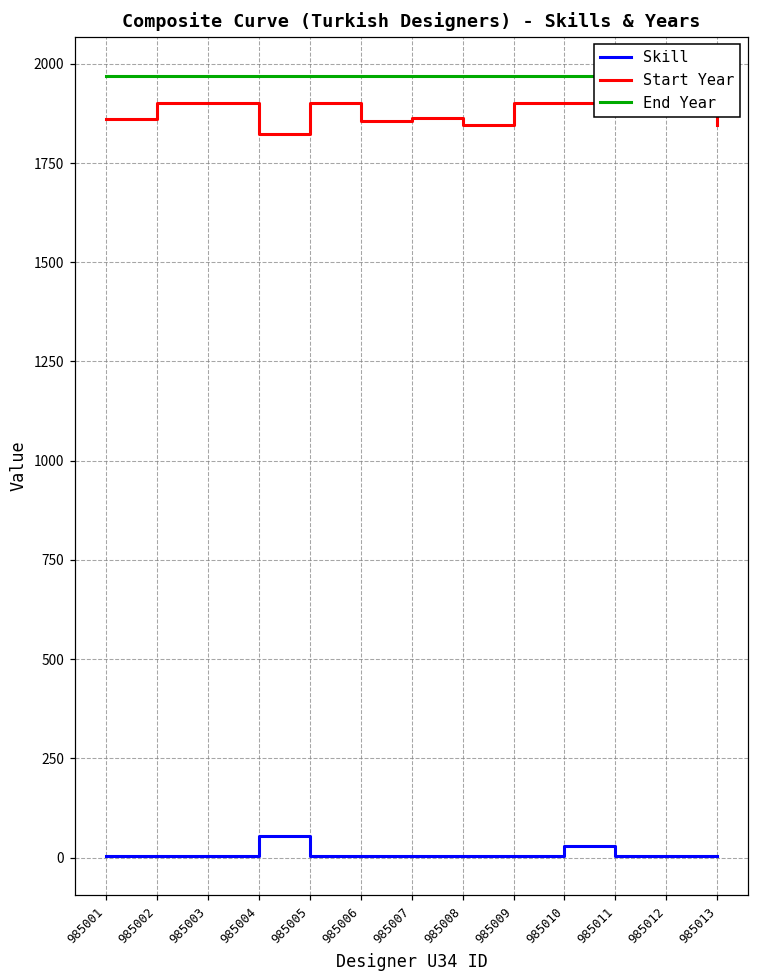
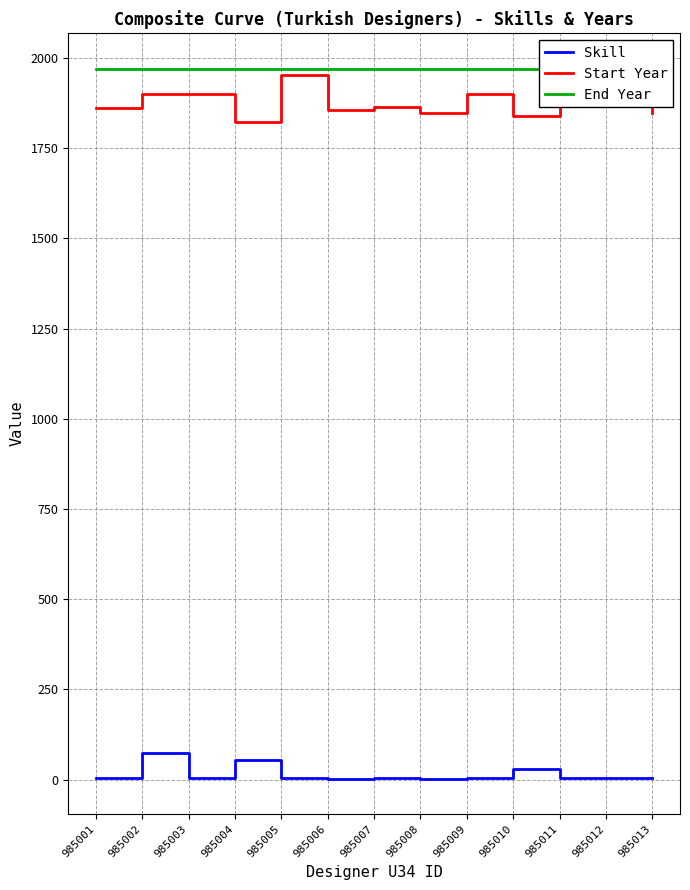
  {
    "Skill": {
      "985001": 0,
-     "985002": 10,
+     "985002": 70,
      "985003": 0,
      "985004": 50,
      "985005": 0,
      "985006": 0,
      "985007": 0,
      "985008": 0,
      "985009": 0,
      "985010": 30,
      "985011": 0,
      "985012": 0,
      "985013": 0
    },
    "Start Year": {
      "985001": 1860,
      "985002": 1900,
      "985003": 1900,
      "985004": 1820,
-     "985005": 1900,
+     "985005": 1950,
      "985006": 1860,
      "985007": 1860,
      "985008": 1850,
      "985009": 1900,
-     "985010": 1900,
+     "985010": 1840,
      "985013": 1850
    },
    "End Year": {
      "985001": 1970,
      "985002": 1970,
      "985003": 1970,
      "985004": 1970,
      "985005": 1970,
      "985006": 1970,
      "985007": 1970,
      "985008": 1970,
      "985009": 1970,
      "985010": 1970
    }
  }
